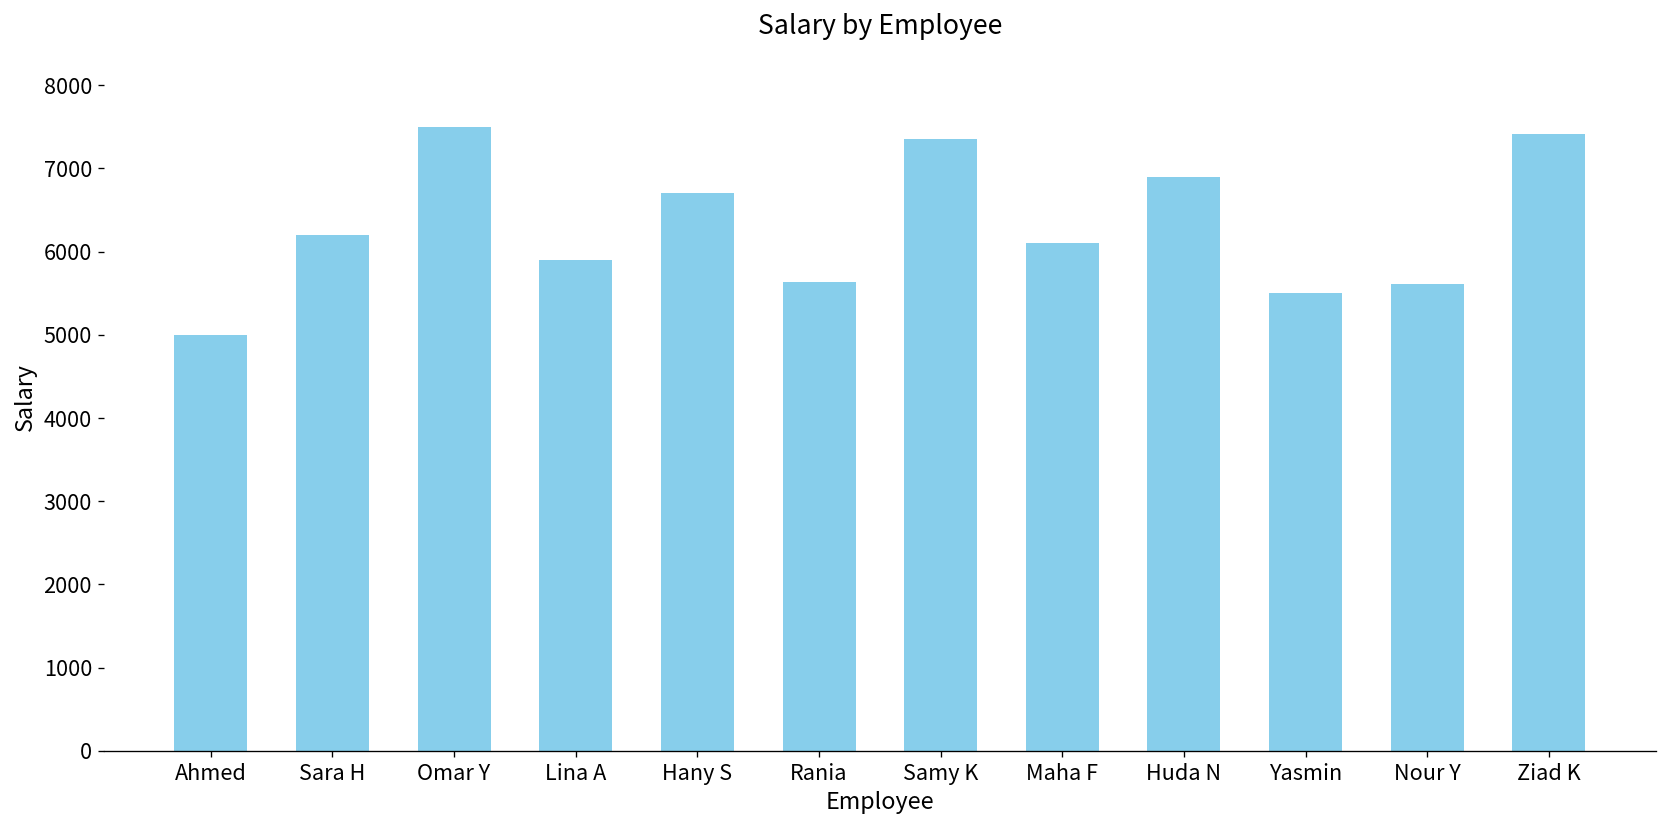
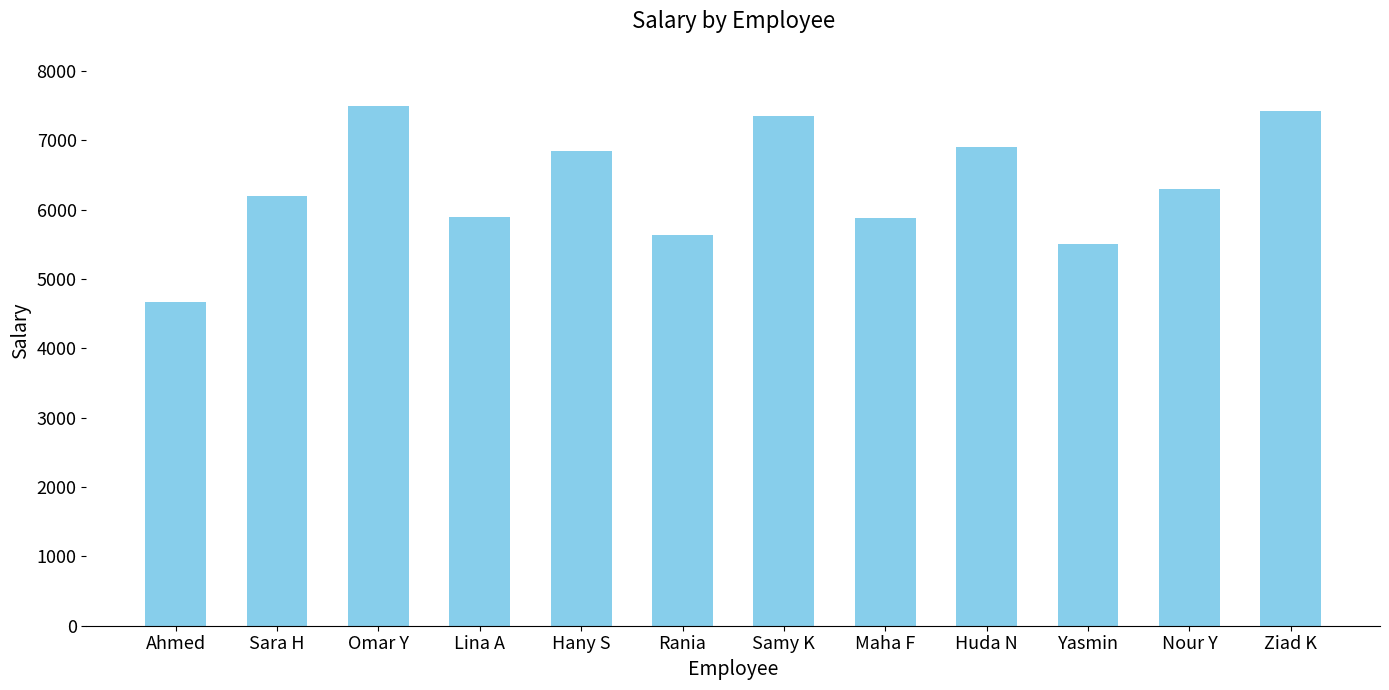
  {
-   "Ahmed": 5000,
+   "Ahmed": 4700,
    "Sara H": 6200,
    "Omar Y": 7500,
    "Lina A": 5900,
-   "Hany S": 6700,
+   "Hany S": 6900,
    "Rania": 5600,
    "Samy K": 7300,
-   "Maha F": 6100,
+   "Maha F": 5900,
    "Huda N": 6900,
    "Yasmin": 5500,
-   "Nour Y": 5600,
+   "Nour Y": 6300,
    "Ziad K": 7400
  }
